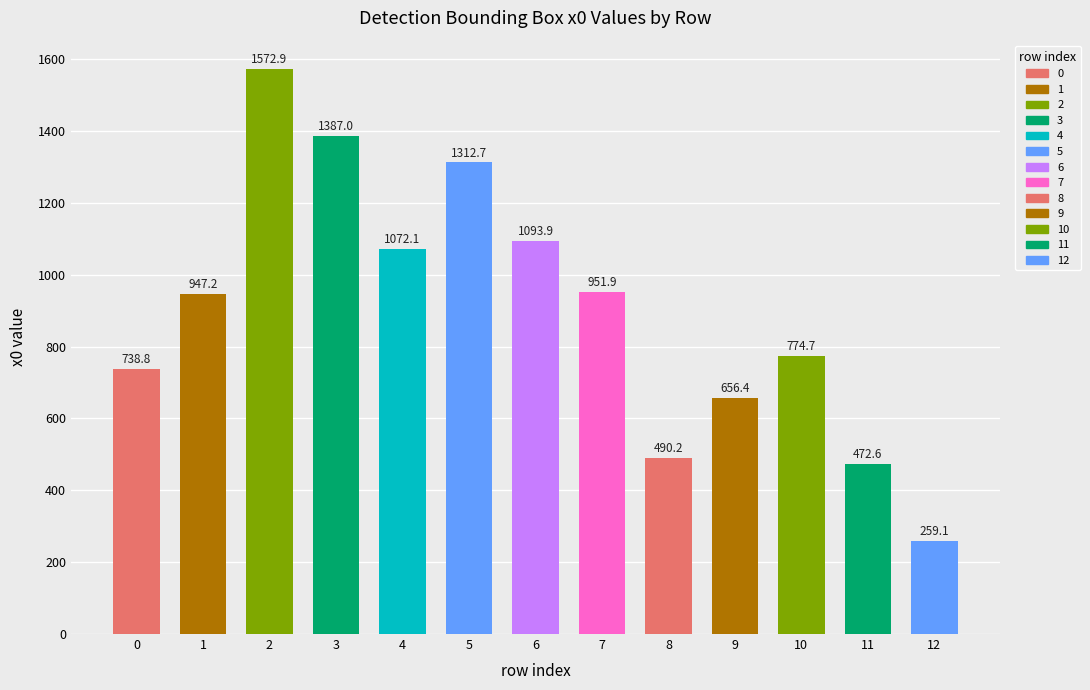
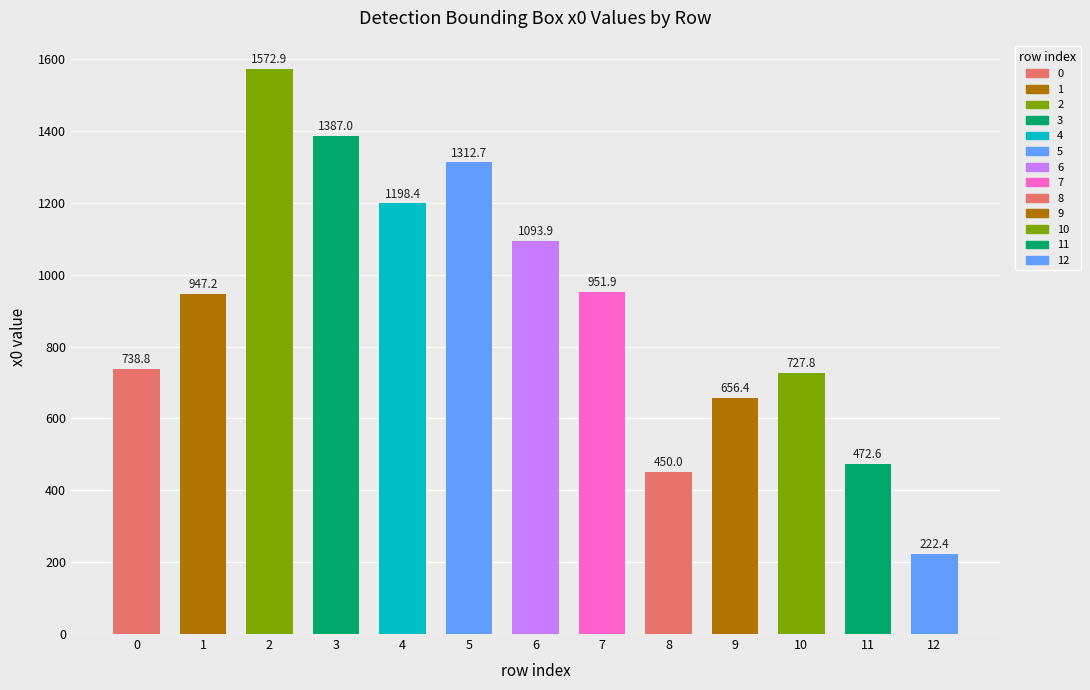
  {
    "0": 738.8,
    "1": 947.2,
    "2": 1572.9,
    "3": 1387.0,
-   "4": 1072.1,
+   "4": 1198.4,
    "5": 1312.7,
    "6": 1093.9,
    "7": 951.9,
-   "8": 490.2,
+   "8": 450.0,
    "9": 656.4,
-   "10": 774.7,
+   "10": 727.8,
    "11": 472.6,
-   "12": 259.1
+   "12": 222.4
  }
